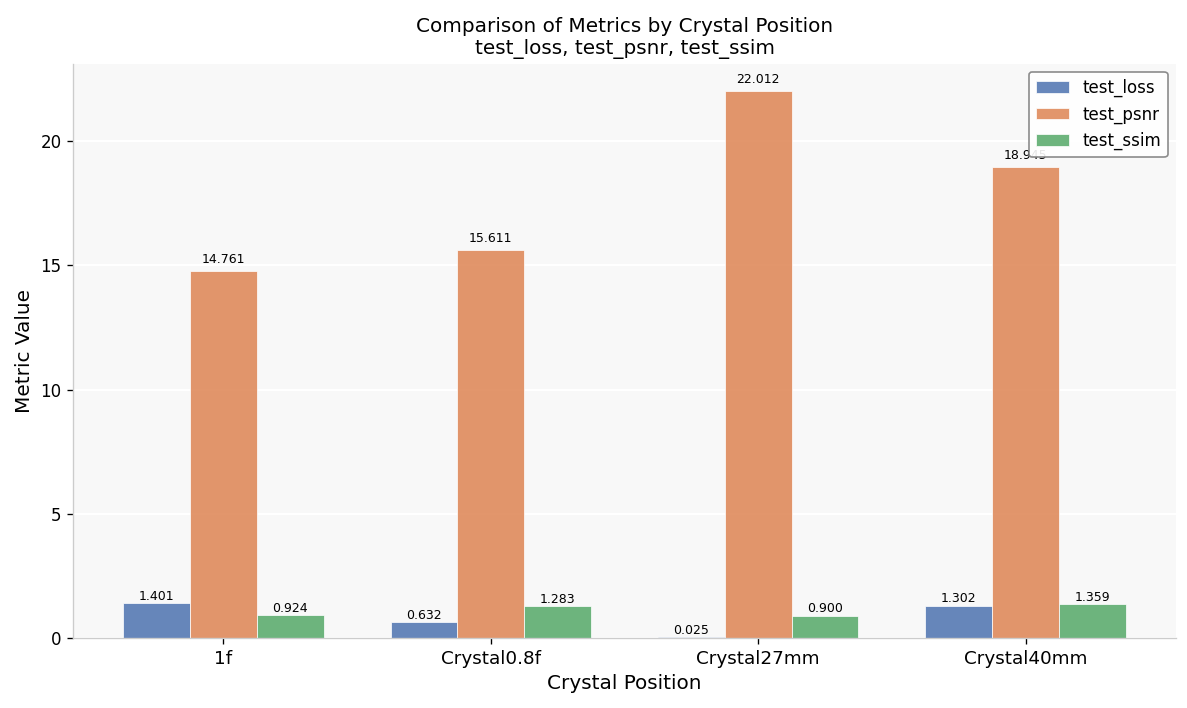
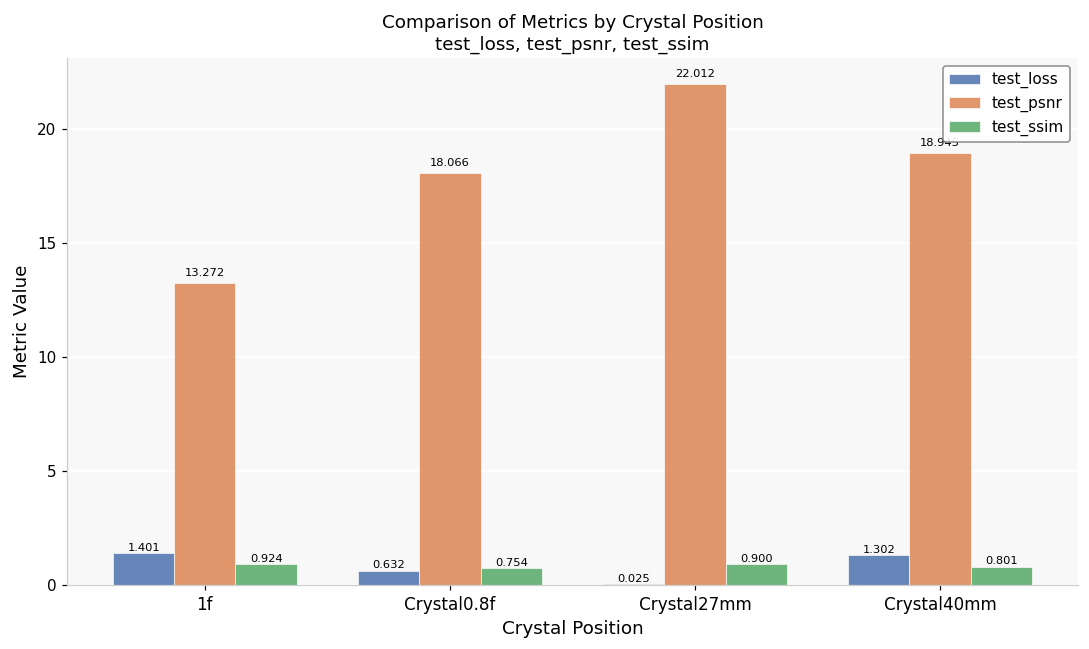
  {
    "test_loss": {
      "1f": 1.401,
      "Crystal0.8f": 0.632,
      "Crystal27mm": 0.025,
      "Crystal40mm": 1.302
    },
    "test_psnr": {
-     "1f": 14.761,
-     "Crystal0.8f": 15.611,
+     "1f": 13.272,
+     "Crystal0.8f": 18.066,
      "Crystal27mm": 22.012
    },
    "test_ssim": {
      "1f": 0.924,
-     "Crystal0.8f": 1.283,
+     "Crystal0.8f": 0.754,
      "Crystal27mm": 0.900,
-     "Crystal40mm": 1.359
+     "Crystal40mm": 0.801
    }
  }
